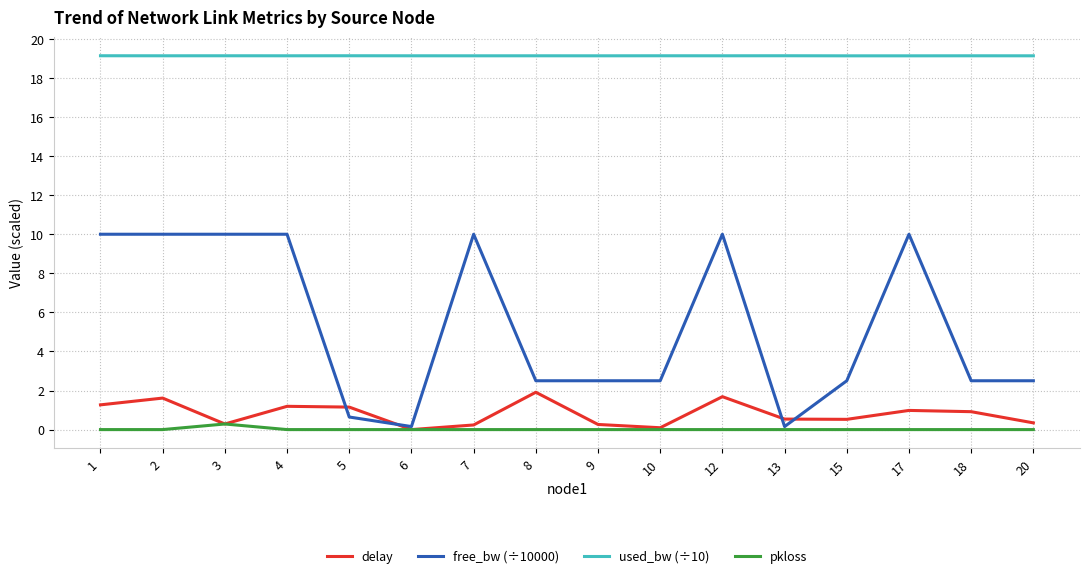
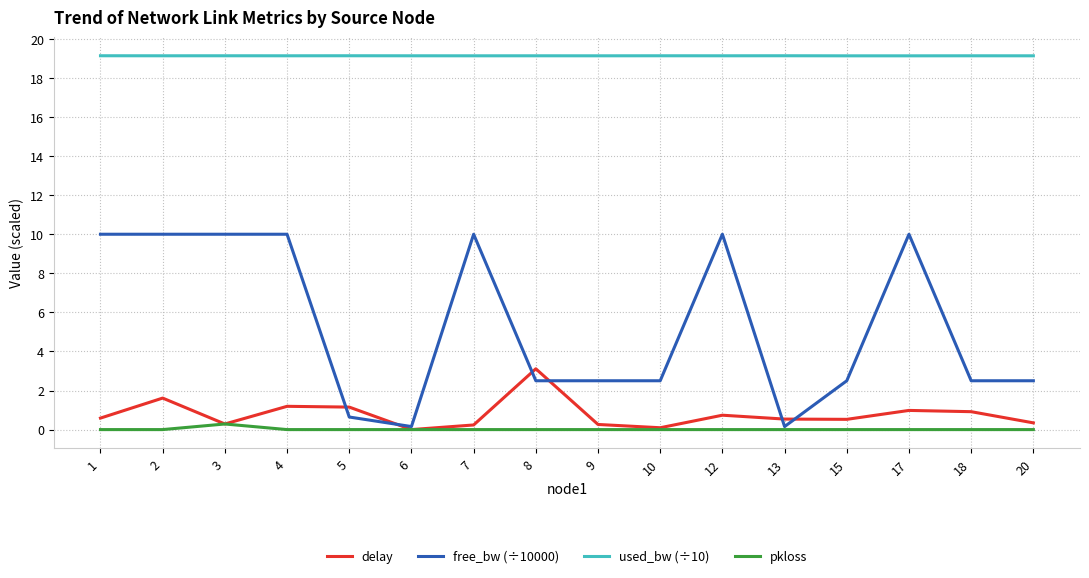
  {
    "delay": {
-     "1": 1.3,
+     "1": 0.6,
      "2": 1.6,
      "4": 1.2,
      "5": 1.2,
      "7": 0.2,
-     "8": 1.9,
+     "8": 3.1,
      "9": 0.3,
-     "12": 1.7,
+     "12": 0.7,
      "13": 0.5,
      "15": 0.5,
      "17": 1.0,
      "18": 0.9,
      "20": 0.3
    },
    "free_bw (÷10000)": {
      "1": 10.0,
      "2": 10.0,
      "3": 10.0,
      "4": 10.0,
      "5": 0.6,
      "6": 0.2,
      "7": 10.0,
      "8": 2.5,
      "9": 2.5,
      "10": 2.5,
      "12": 10.0,
      "13": 0.2,
      "15": 2.5,
      "17": 10.0,
      "18": 2.5,
      "20": 2.5
    },
    "used_bw (÷10)": {
      "1": 19.1,
      "2": 19.1,
      "3": 19.1,
      "4": 19.1,
      "5": 19.1,
      "6": 19.1,
      "7": 19.1,
      "8": 19.1,
      "9": 19.1,
      "10": 19.1,
      "12": 19.1,
      "13": 19.1,
      "15": 19.1,
      "17": 19.1,
      "18": 19.1,
      "20": 19.1
    },
    "pkloss": {
      "1": 0.0,
      "2": 0.0,
      "4": 0.0,
      "5": 0.0,
      "7": 0.0,
      "8": 0.0,
      "9": 0.0,
      "12": 0.0,
      "13": 0.0,
      "15": 0.0,
      "17": 0.0,
      "18": 0.0,
      "20": 0.0
    }
  }
